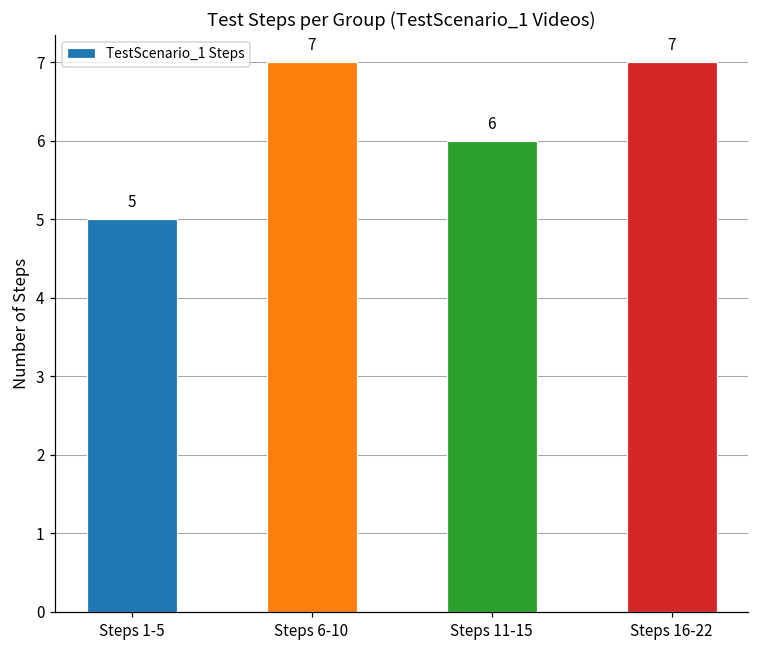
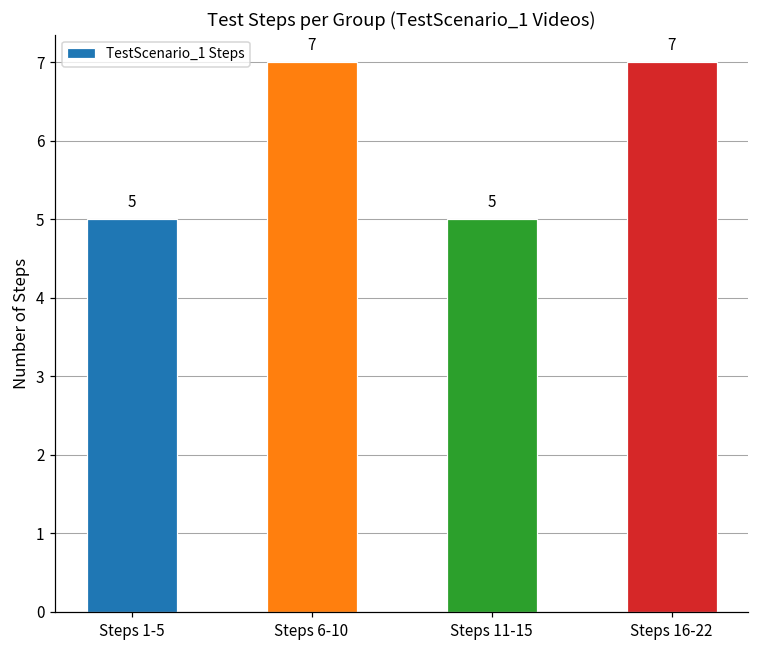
  {
    "Steps 1-5": 5,
    "Steps 6-10": 7,
-   "Steps 11-15": 6,
+   "Steps 11-15": 5,
    "Steps 16-22": 7
  }
